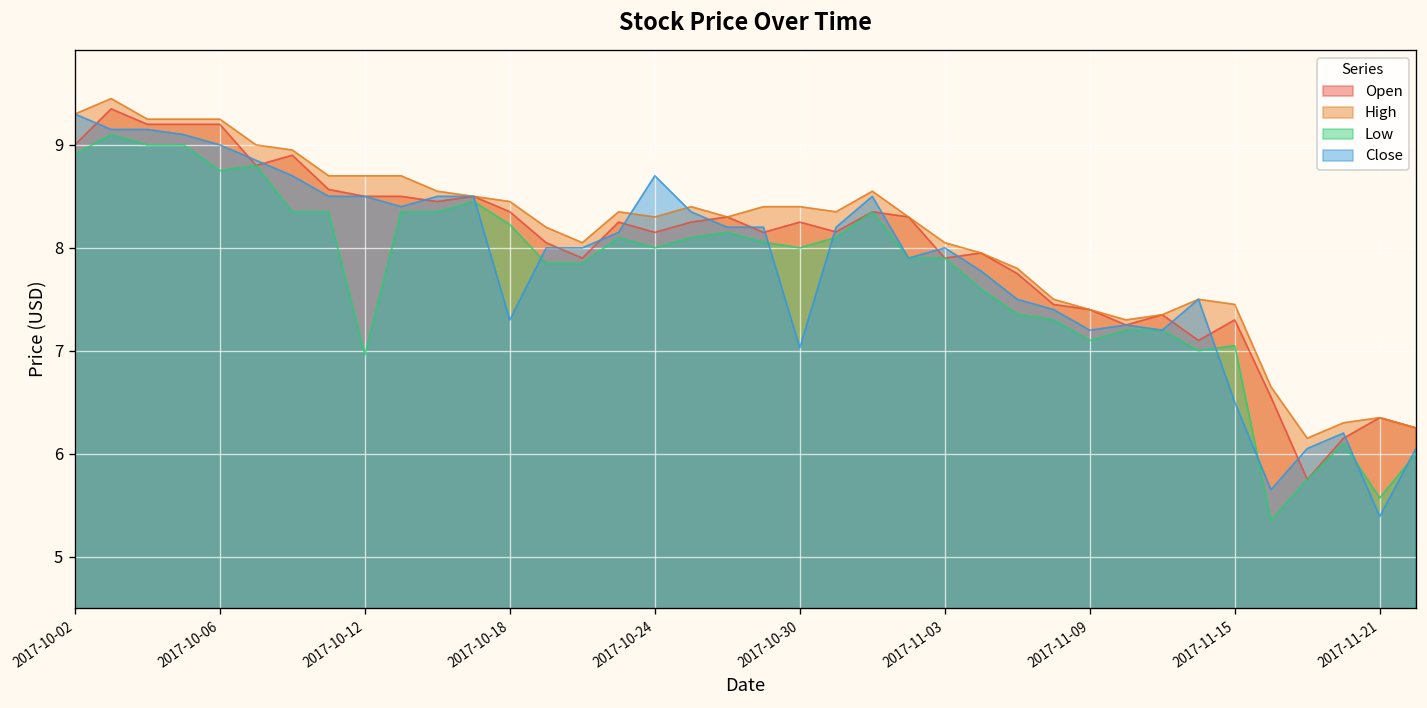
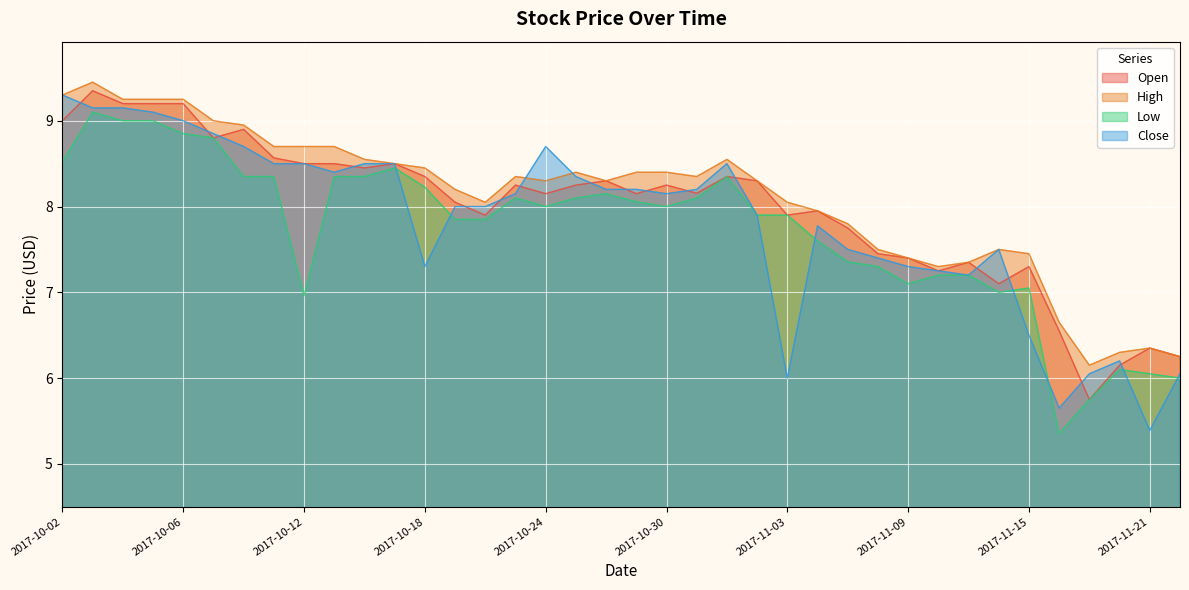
  {
    "Low": {
-     "2017-10-02": 8.9,
-     "2017-10-06": 8.8,
+     "2017-10-02": 8.5,
+     "2017-10-06": 8.9,
      "2017-10-12": 7.0,
      "2017-10-18": 8.2,
      "2017-10-24": 8.0,
      "2017-10-30": 8.0,
      "2017-11-09": 7.1,
      "2017-11-15": 7.1,
-     "2017-11-21": 5.6
+     "2017-11-21": 6.1
    },
    "Close": {
      "2017-10-06": 9.0,
      "2017-10-18": 7.3,
      "2017-10-24": 8.7,
-     "2017-10-30": 7.0,
-     "2017-11-03": 8,
-     "2017-11-09": 7.2,
+     "2017-10-30": 8.2,
+     "2017-11-03": 6,
+     "2017-11-09": 7.3,
      "2017-11-15": 6.5,
      "2017-11-21": 5.4
    }
  }
